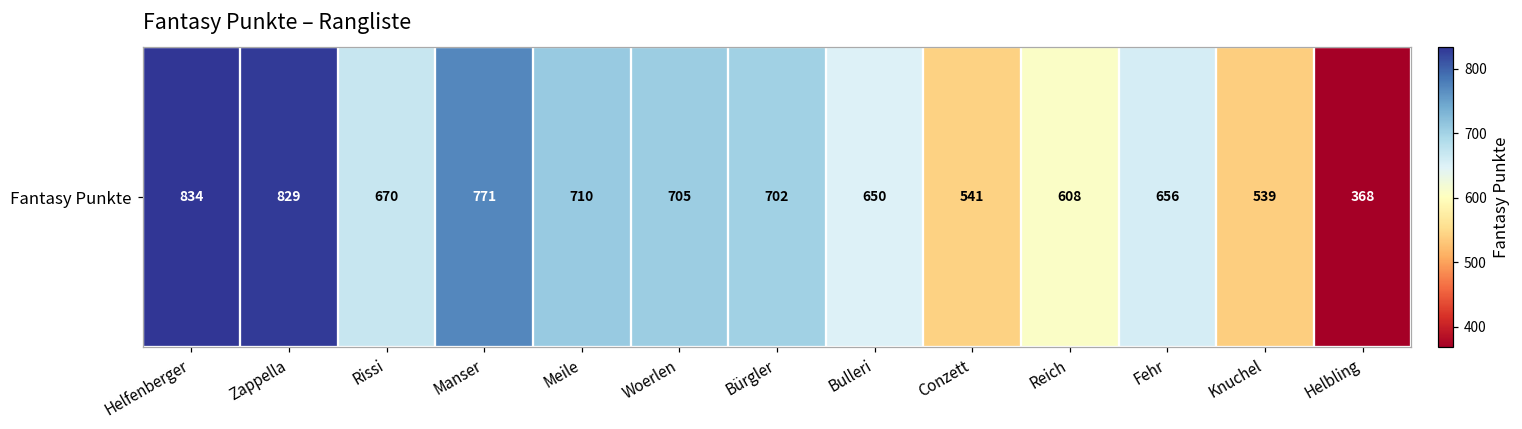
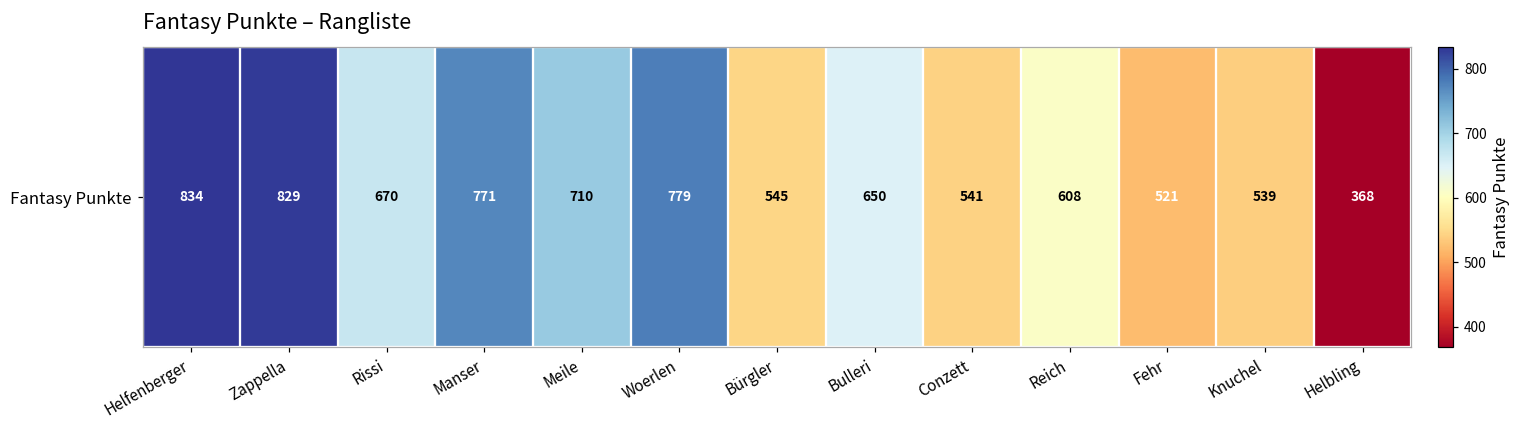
  {
    "Fantasy Punkte": {
      "Helfenberger": 834,
      "Zappella": 829,
      "Rissi": 670,
      "Manser": 771,
      "Meile": 710,
-     "Woerlen": 705,
-     "Bürgler": 702,
+     "Woerlen": 779,
+     "Bürgler": 545,
      "Bulleri": 650,
      "Conzett": 541,
      "Reich": 608,
-     "Fehr": 656,
+     "Fehr": 521,
      "Knuchel": 539,
      "Helbling": 368
    }
  }
